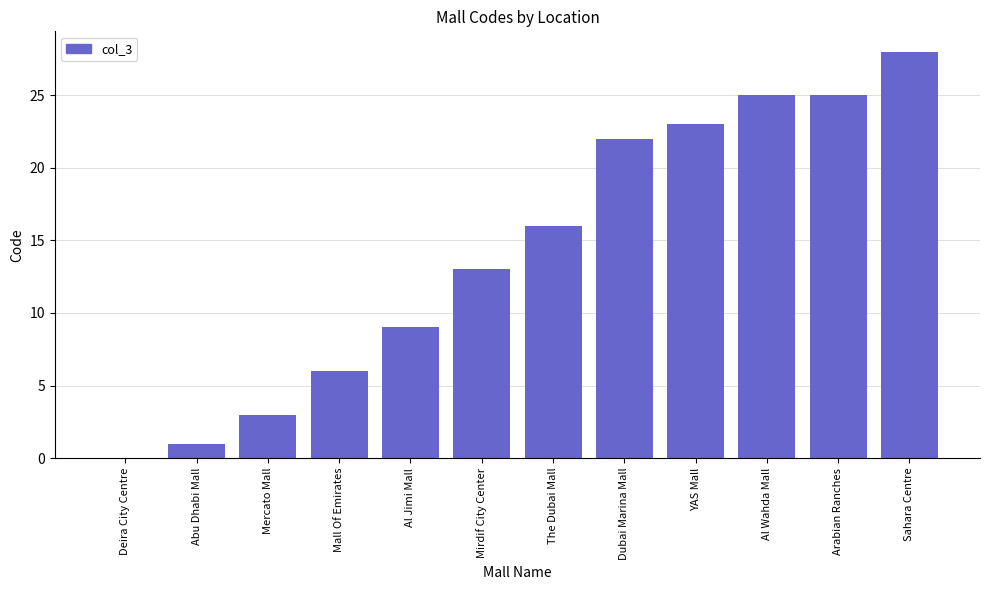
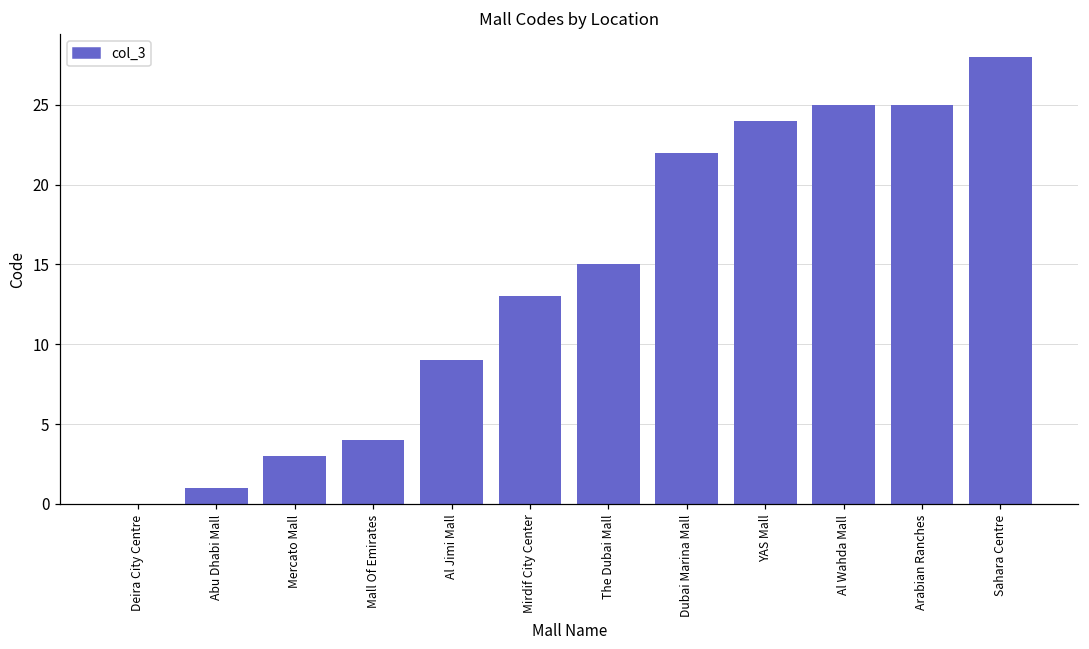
  {
    "Deira City Centre": 0.0,
    "Abu Dhabi Mall": 1.0,
    "Mercato Mall": 3.0,
-   "Mall Of Emirates": 6.0,
+   "Mall Of Emirates": 4.0,
    "Al Jimi Mall": 9.0,
    "Mirdif City Center": 13.0,
-   "The Dubai Mall": 16.0,
+   "The Dubai Mall": 15.0,
    "Dubai Marina Mall": 22.0,
-   "YAS Mall": 23.0,
+   "YAS Mall": 24.0,
    "Al Wahda Mall": 25.0,
    "Arabian Ranches": 25.0,
    "Sahara Centre": 28.0
  }
